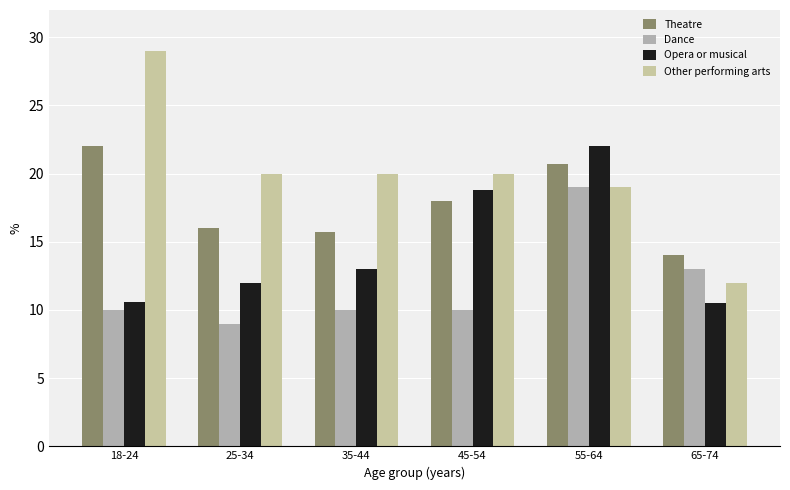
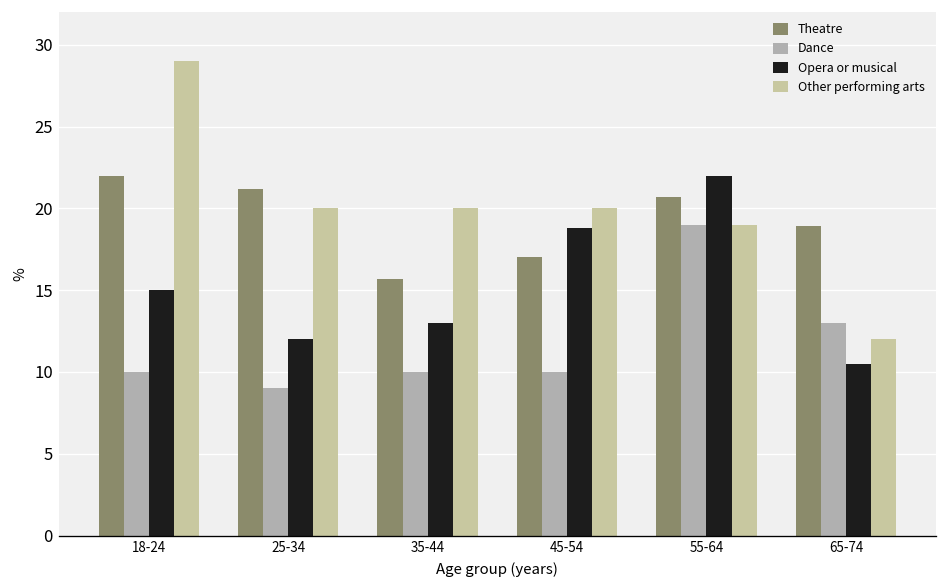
  {
    "Theatre": {
      "18-24": 22.0,
-     "25-34": 16.0,
+     "25-34": 21.2,
      "35-44": 15.7,
-     "45-54": 18,
+     "45-54": 17,
      "55-64": 20.7,
-     "65-74": 14.0
+     "65-74": 18.9
    },
    "Opera or musical": {
-     "18-24": 10.6,
+     "18-24": 15.0,
      "25-34": 12.0,
      "35-44": 13.0,
      "45-54": 18.8,
      "55-64": 22.0,
      "65-74": 10.5
    }
  }
